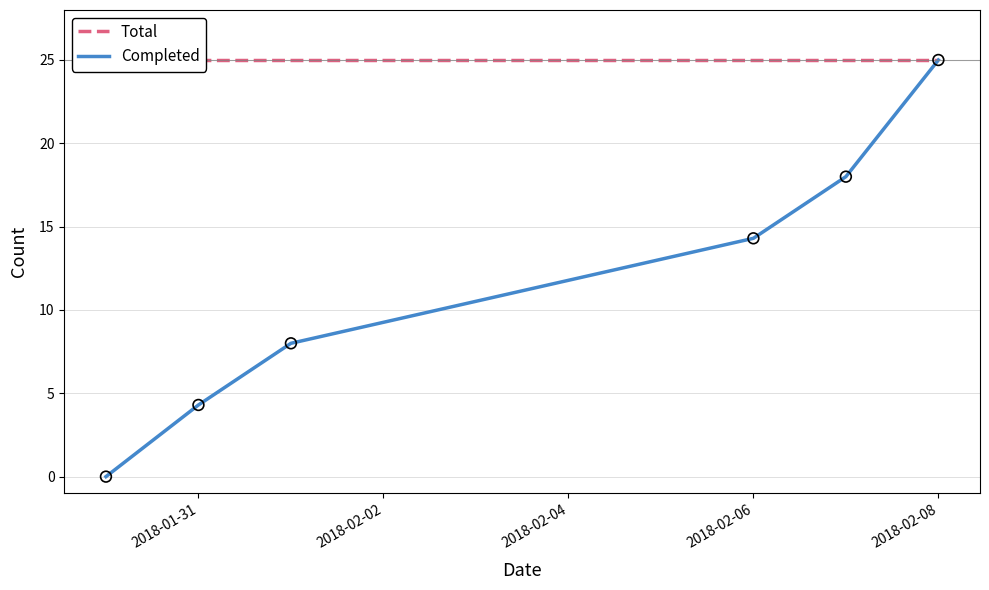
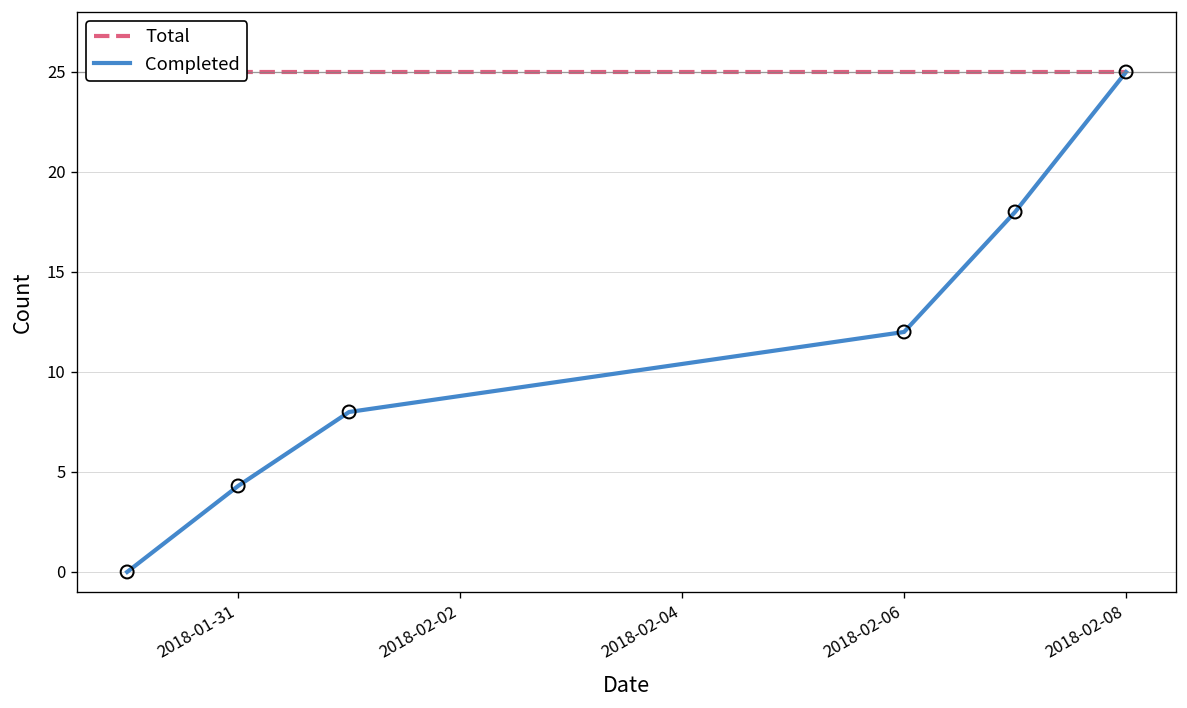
  {
    "Total": {
      "2018-02-06": 25.0
    },
    "Completed": {
      "2018-01-31": 4.3,
-     "2018-02-06": 14.3
+     "2018-02-06": 12.0
    }
  }
